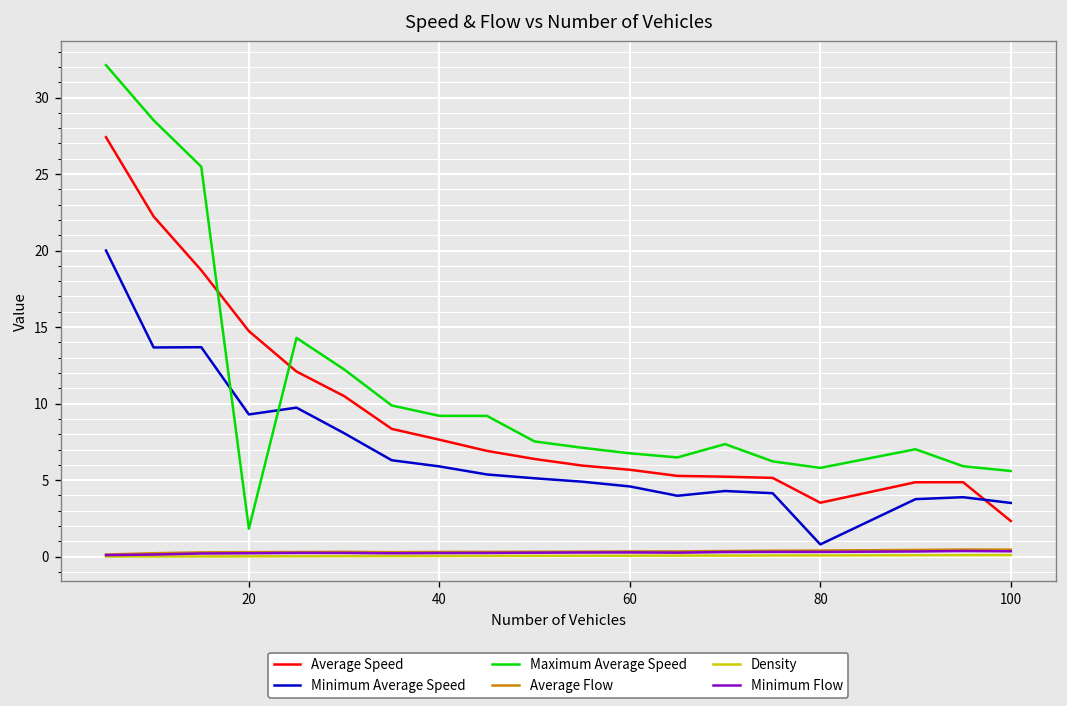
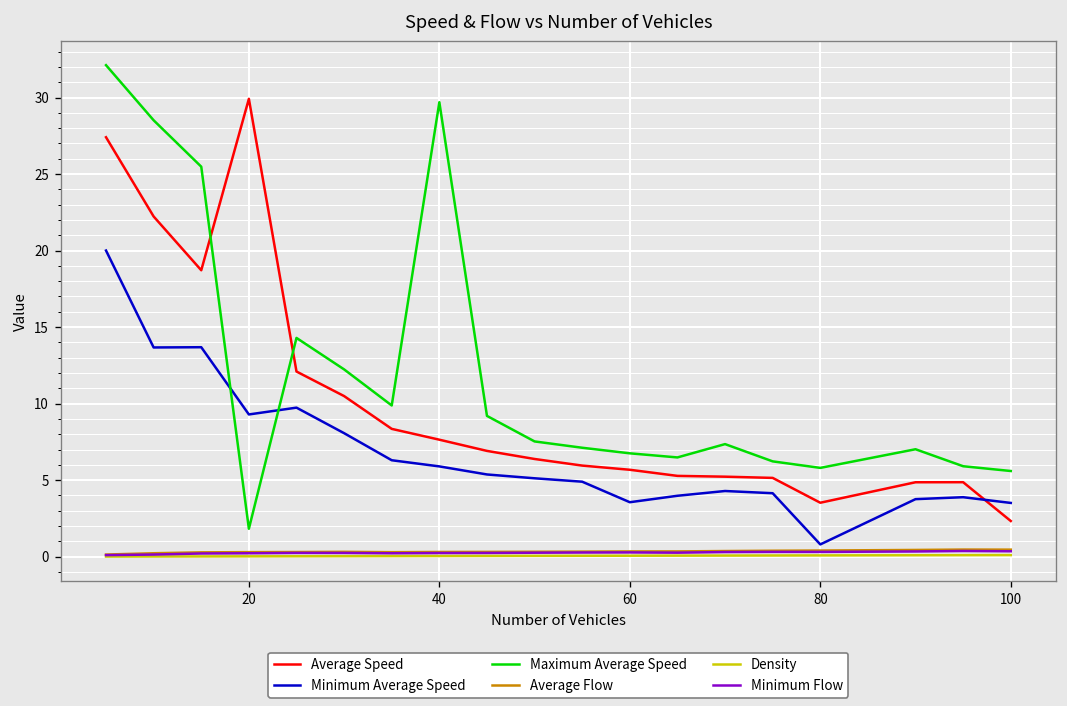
  {
    "Average Speed": {
-     "20": 14.7,
+     "20": 29.9,
      "40": 7.6,
      "60": 5.7,
      "80": 3.5,
      "100": 2.3
    },
    "Minimum Average Speed": {
      "20": 9.3,
      "40": 5.9,
-     "60": 4.6,
+     "60": 3.6,
      "80": 0.8,
      "100": 3.5
    },
    "Maximum Average Speed": {
      "20": 1.8,
-     "40": 9.2,
+     "40": 29.7,
      "60": 6.8,
      "80": 5.8,
      "100": 5.6
    },
    "Density": {
      "20": 0.0,
      "60": 0.1,
      "80": 0.1,
      "100": 0.1
    }
  }
